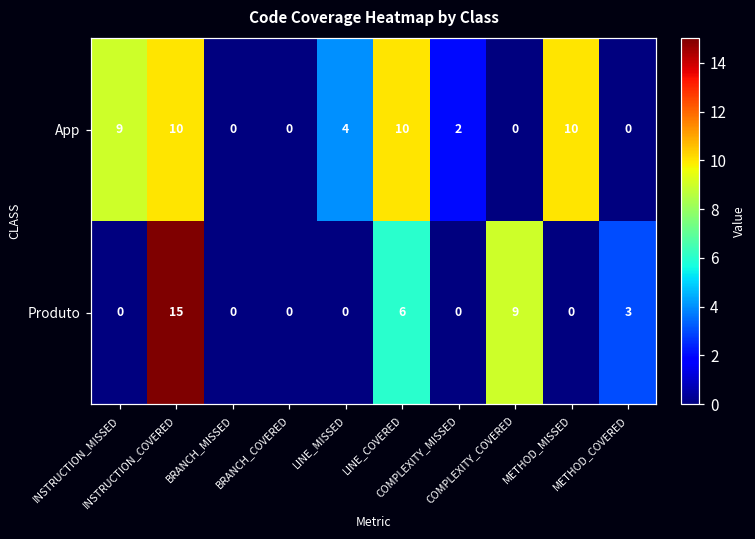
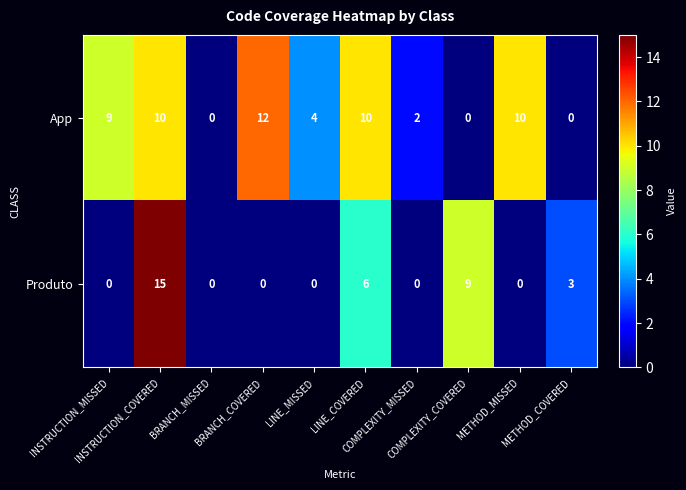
  {
    "App": {
      "INSTRUCTION_MISSED": 9,
      "INSTRUCTION_COVERED": 10,
      "BRANCH_MISSED": 0,
-     "BRANCH_COVERED": 0,
+     "BRANCH_COVERED": 12,
      "LINE_MISSED": 4,
      "LINE_COVERED": 10,
      "COMPLEXITY_MISSED": 2,
      "COMPLEXITY_COVERED": 0,
      "METHOD_MISSED": 10,
      "METHOD_COVERED": 0
    },
    "Produto": {
      "INSTRUCTION_MISSED": 0,
      "INSTRUCTION_COVERED": 15,
      "BRANCH_MISSED": 0,
      "BRANCH_COVERED": 0,
      "LINE_MISSED": 0,
      "LINE_COVERED": 6,
      "COMPLEXITY_MISSED": 0,
      "COMPLEXITY_COVERED": 9,
      "METHOD_MISSED": 0,
      "METHOD_COVERED": 3
    }
  }
